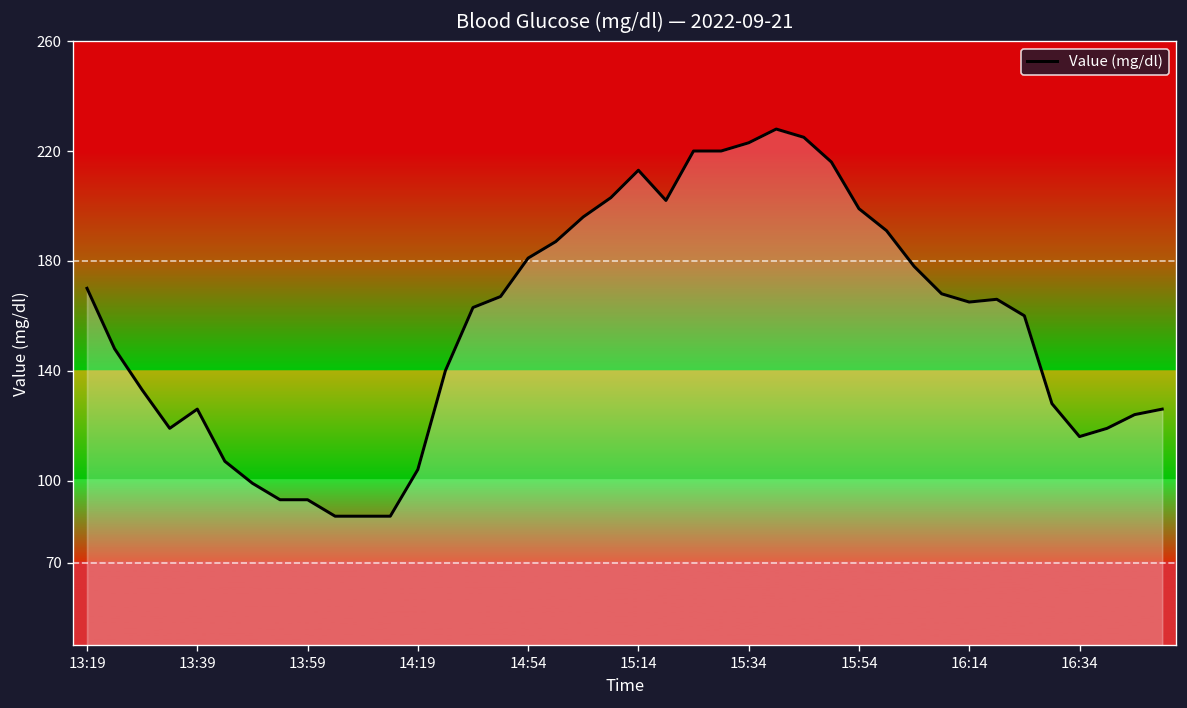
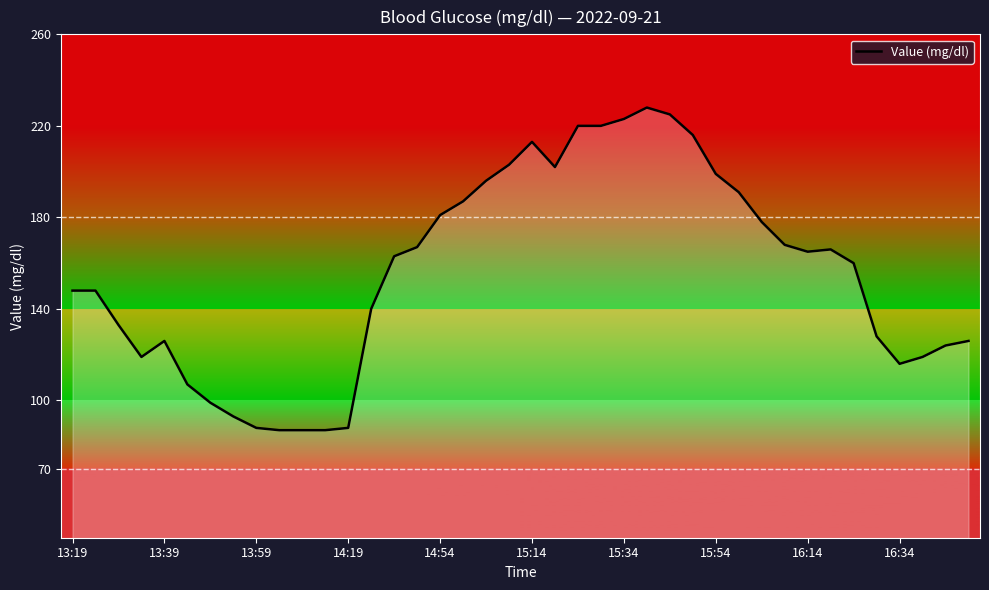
  {
-   "13:19": 170,
+   "13:19": 148,
    "13:39": 126,
-   "13:59": 93,
-   "14:19": 104,
+   "13:59": 88,
+   "14:19": 88,
    "14:54": 181,
    "15:14": 213,
    "15:34": 223,
    "15:54": 199,
    "16:14": 165,
    "16:34": 116
  }
